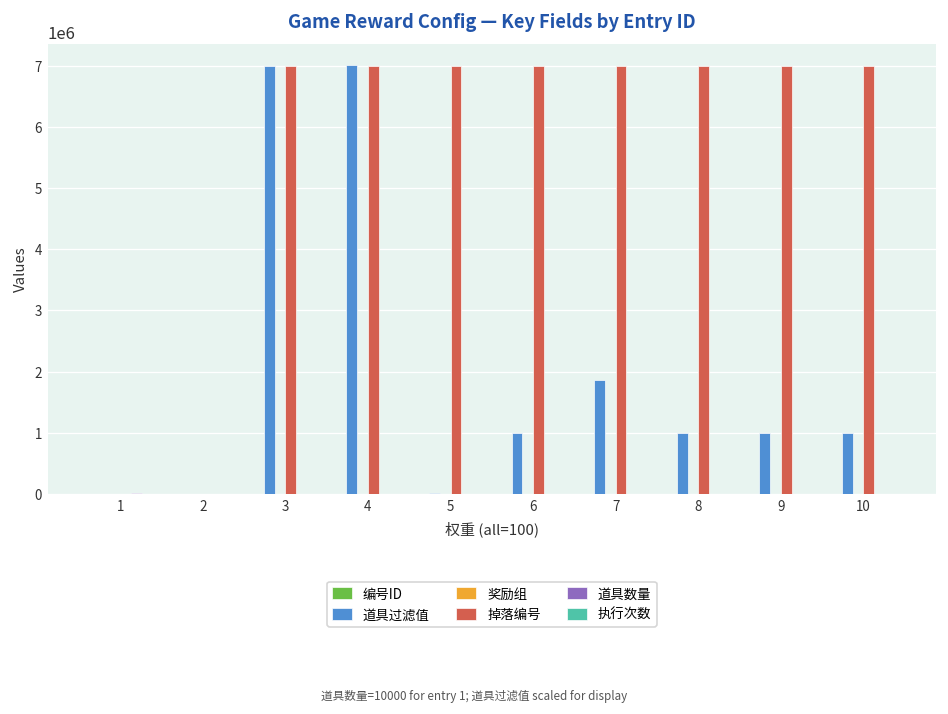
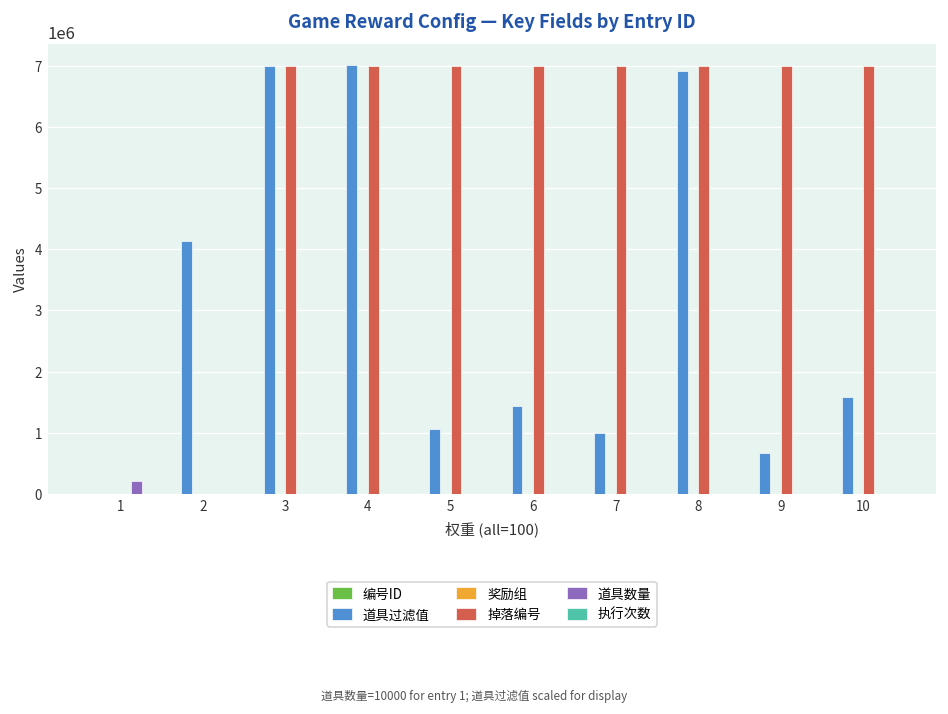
  {
    "道具过滤值": {
-     "2": 0,
+     "2": 4100000,
      "3": 7000000,
      "4": 7000000,
-     "5": 0,
-     "6": 1000000,
-     "7": 1900000,
-     "8": 1000000,
-     "9": 1000000,
-     "10": 1000000
+     "5": 1100000,
+     "6": 1400000,
+     "7": 1000000,
+     "8": 6900000,
+     "9": 700000,
+     "10": 1600000
    },
    "掉落编号": {
      "3": 7000000,
      "4": 7000000,
      "5": 7000000,
      "6": 7000000,
      "7": 7000000,
      "8": 7000000,
      "9": 7000000,
      "10": 7000000
    },
    "道具数量": {
-     "1": 0
+     "1": 200000
    }
  }
